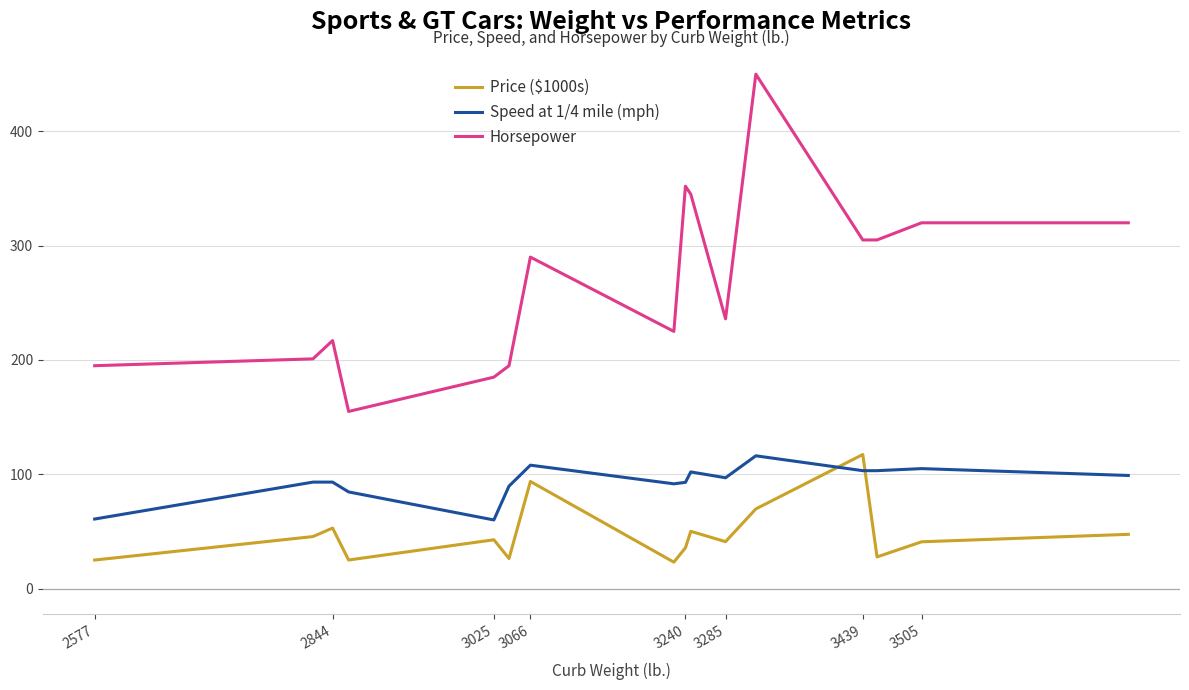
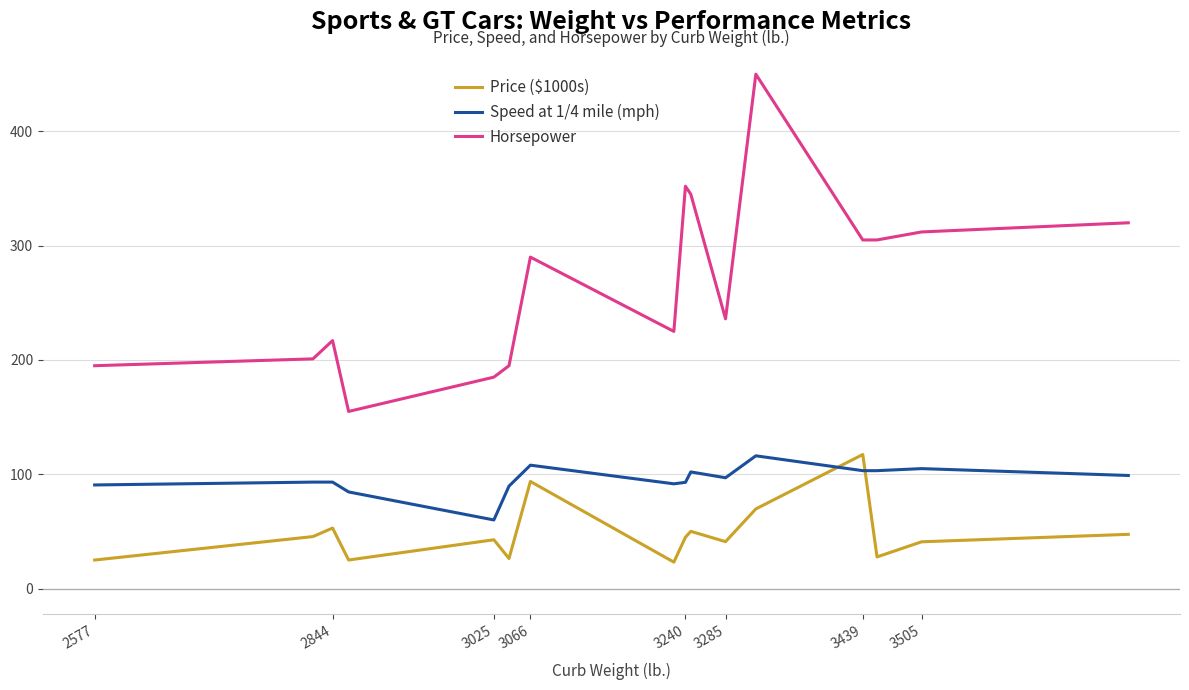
  {
    "Price ($1000s)": {
      "2577": 25,
      "2844": 53,
      "3025": 43,
      "3066": 94,
-     "3240": 36,
+     "3240": 45,
      "3285": 41,
      "3439": 117,
      "3505": 41
    },
    "Speed at 1/4 mile (mph)": {
-     "2577": 61,
+     "2577": 91,
      "2844": 93,
      "3025": 60,
      "3066": 108,
      "3240": 93,
      "3285": 97,
      "3439": 103,
      "3505": 105
    },
    "Horsepower": {
      "2577": 195,
      "2844": 217,
      "3025": 185,
      "3066": 290,
      "3240": 352,
      "3285": 236,
      "3439": 305,
-     "3505": 320
+     "3505": 312
    }
  }
